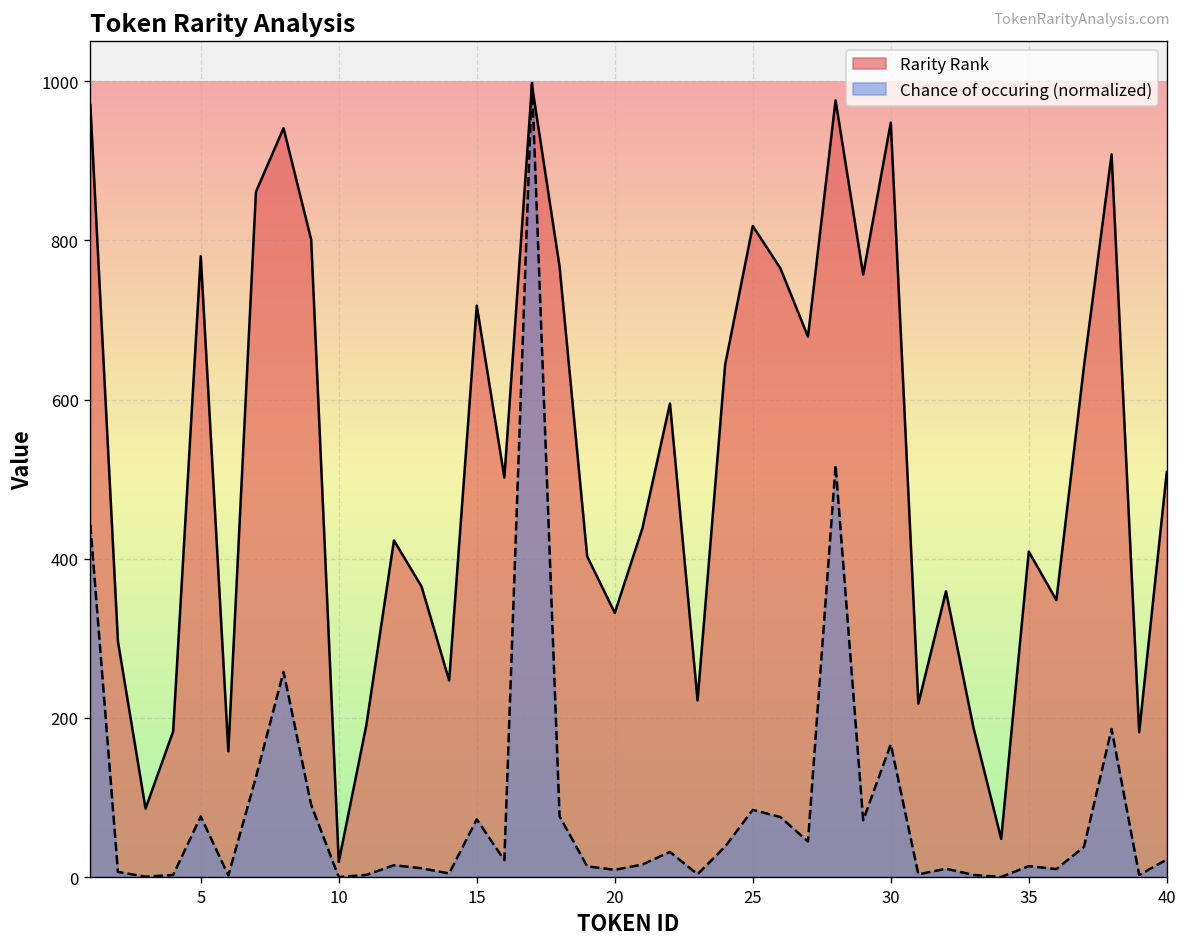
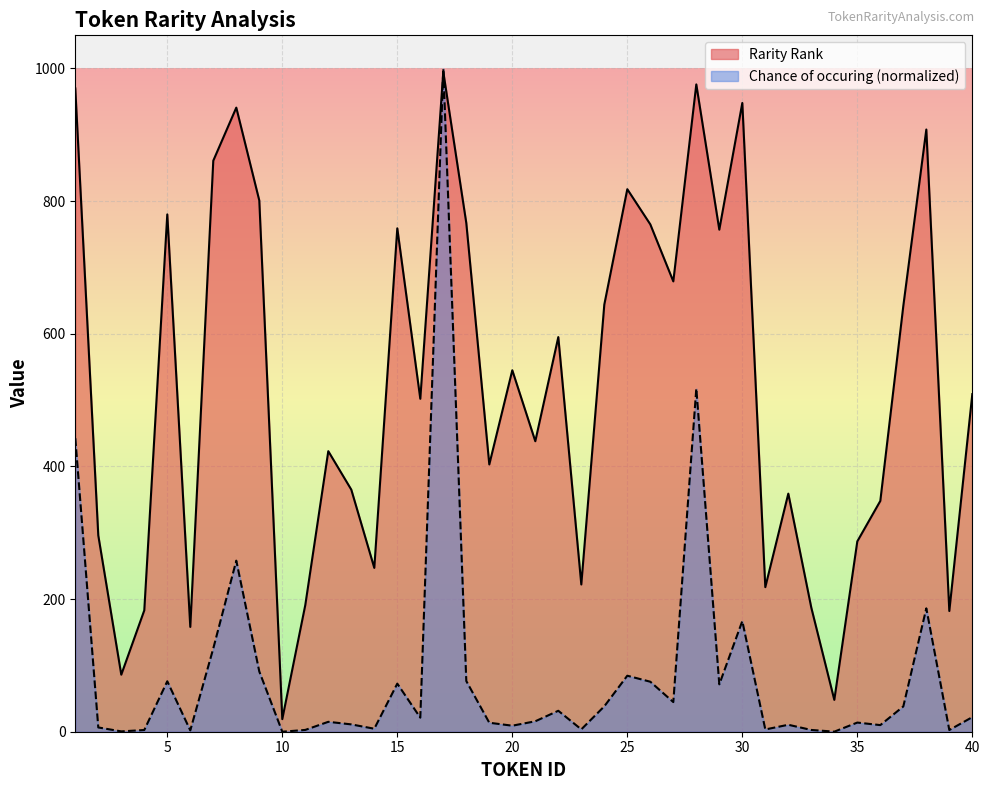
  {
    "Rarity Rank": {
      "5": 780,
      "10": 20,
-     "15": 720,
-     "20": 330,
+     "15": 760,
+     "20": 550,
      "25": 820,
      "30": 950,
-     "35": 410,
+     "35": 290,
      "40": 510
    },
    "Chance of occuring (normalized)": {
      "5": 80,
      "10": 0,
      "15": 70,
      "20": 10,
      "25": 80,
      "30": 170,
      "35": 10,
      "40": 20
    }
  }
